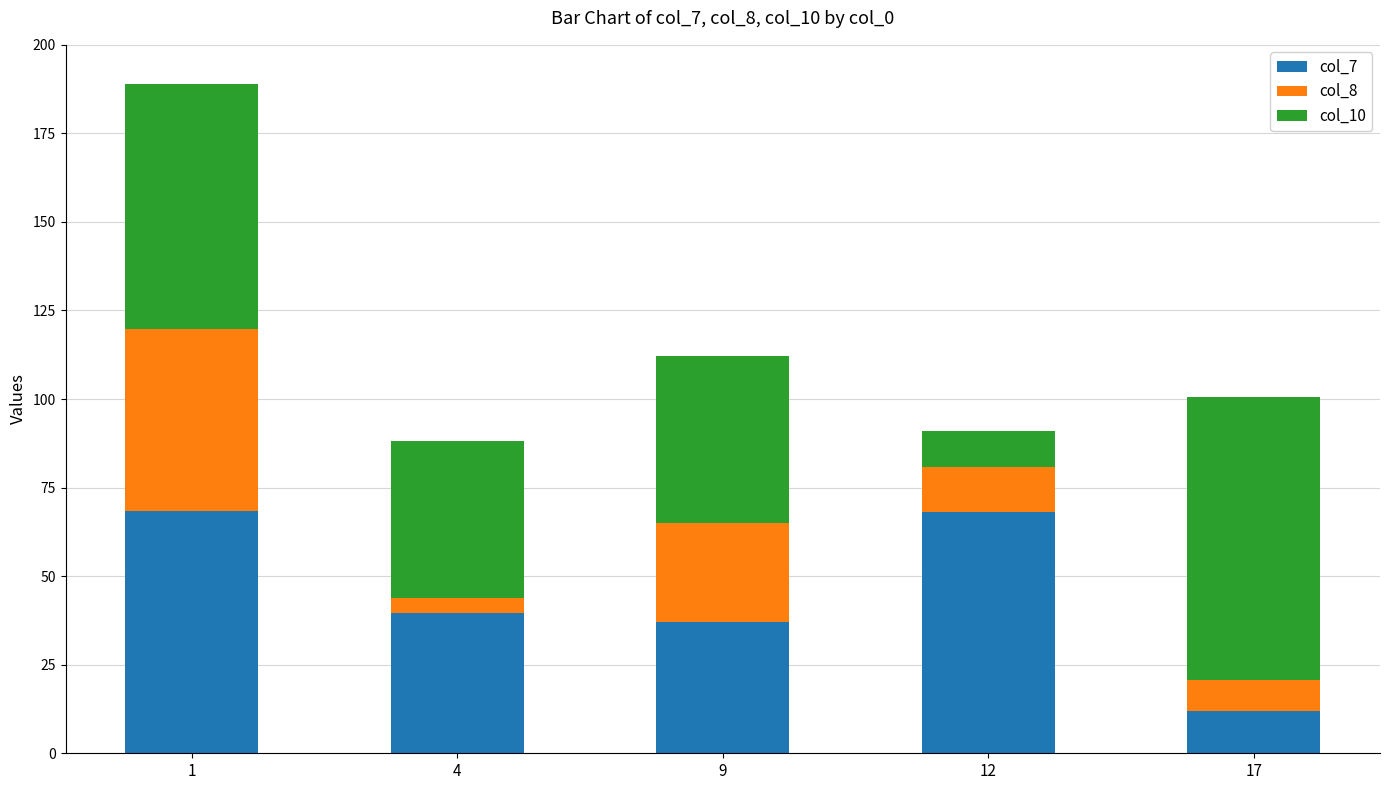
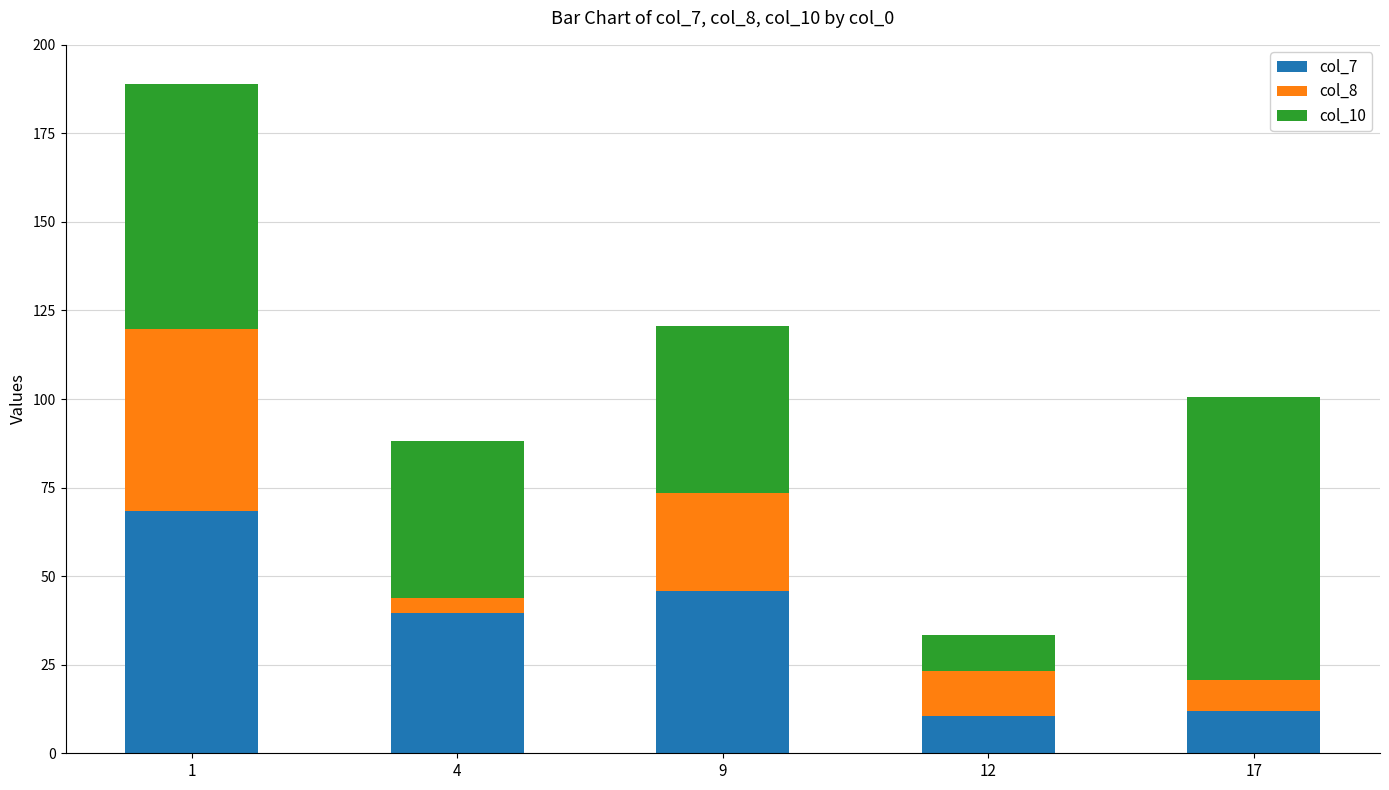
  {
    "col_7": {
      "1": 68,
      "4": 40,
-     "9": 37,
-     "12": 68,
+     "9": 46,
+     "12": 11,
      "17": 12
    },
    "col_8": {
      "1": 51,
      "4": 4,
      "9": 28,
      "12": 13,
      "17": 9
    },
    "col_10": {
      "1": 69,
      "4": 44,
      "9": 47,
      "12": 10,
      "17": 80
    }
  }
